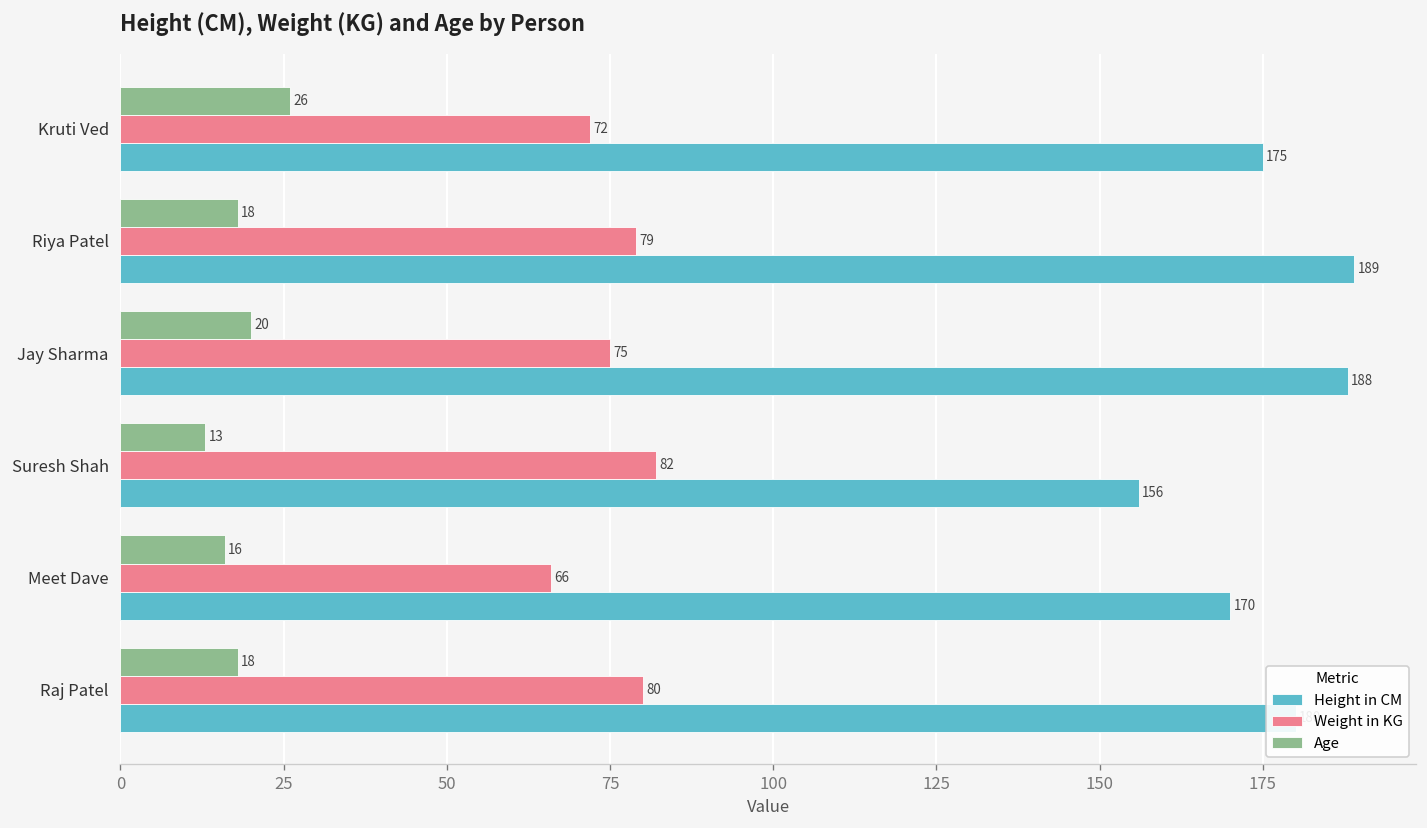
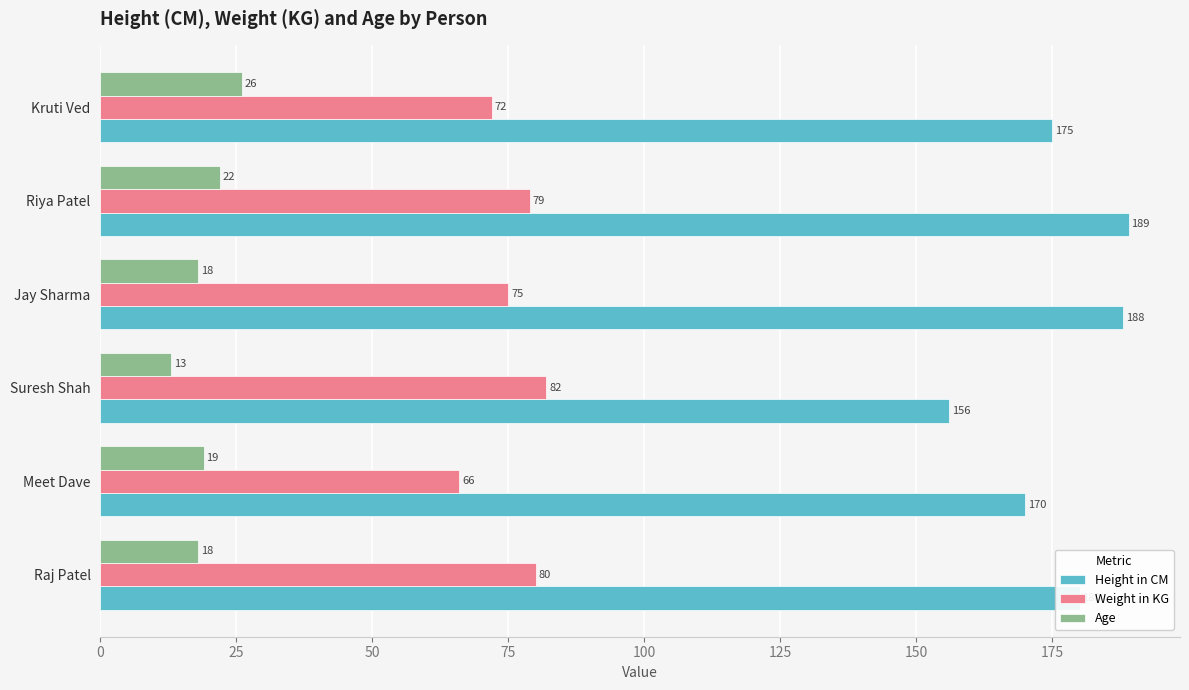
  {
    "Height in CM": {
      "Kruti Ved": 175,
      "Riya Patel": 189,
      "Jay Sharma": 188,
      "Suresh Shah": 156,
      "Meet Dave": 170
    },
    "Weight in KG": {
      "Kruti Ved": 72,
      "Riya Patel": 79,
      "Jay Sharma": 75,
      "Suresh Shah": 82,
      "Meet Dave": 66,
      "Raj Patel": 80
    },
    "Age": {
      "Kruti Ved": 26,
-     "Riya Patel": 18,
-     "Jay Sharma": 20,
+     "Riya Patel": 22,
+     "Jay Sharma": 18,
      "Suresh Shah": 13,
-     "Meet Dave": 16,
+     "Meet Dave": 19,
      "Raj Patel": 18
    }
  }
